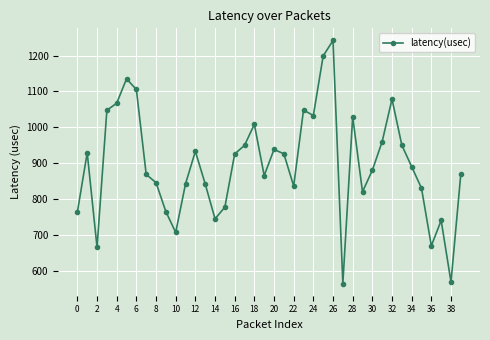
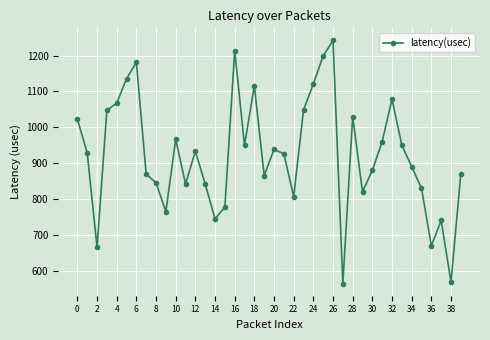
  {
-   "0": 760,
+   "0": 1020,
    "2": 670,
    "4": 1070,
-   "6": 1110,
+   "6": 1180,
    "8": 850,
-   "10": 710,
+   "10": 970,
    "12": 930,
    "14": 740,
-   "16": 930,
-   "18": 1010,
+   "16": 1210,
+   "18": 1120,
    "20": 940,
-   "22": 840,
-   "24": 1030,
+   "22": 810,
+   "24": 1120,
    "26": 1240,
    "28": 1030,
    "30": 880,
    "32": 1080,
    "34": 890,
    "36": 670,
    "38": 570
  }
